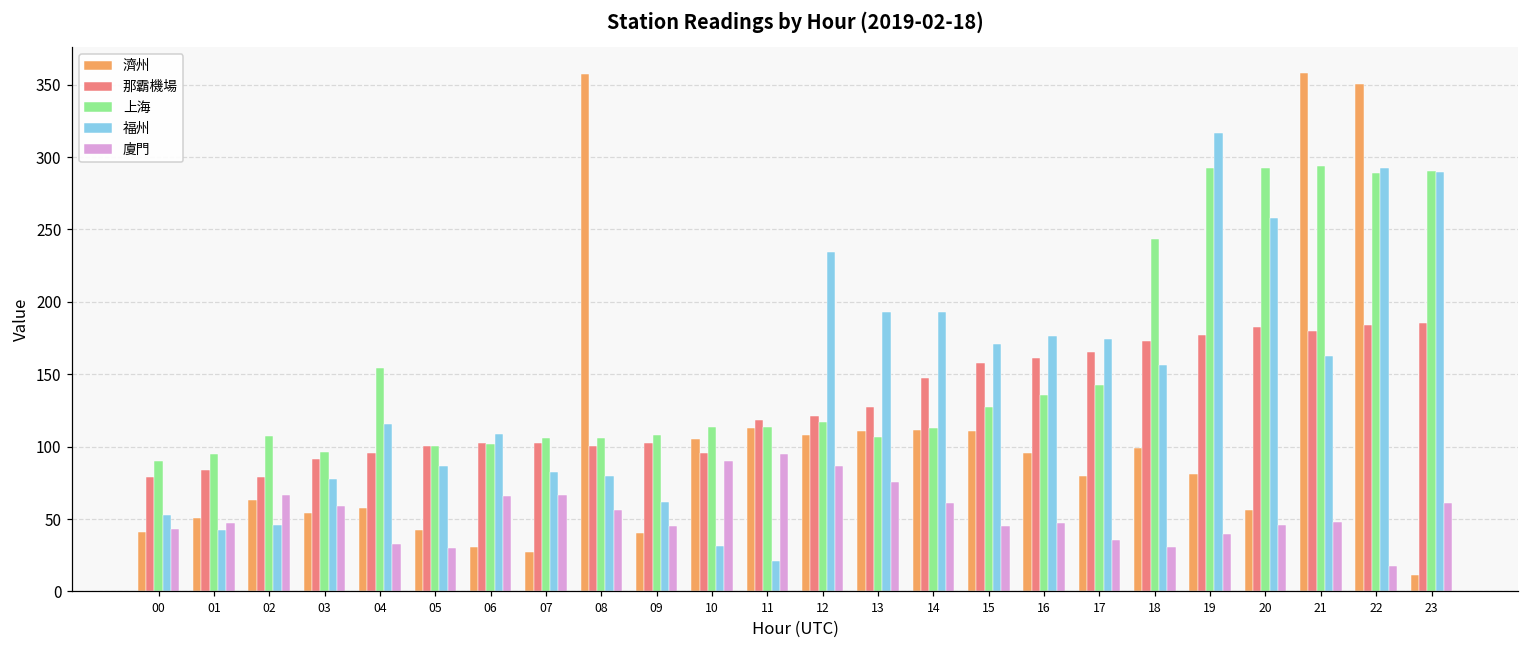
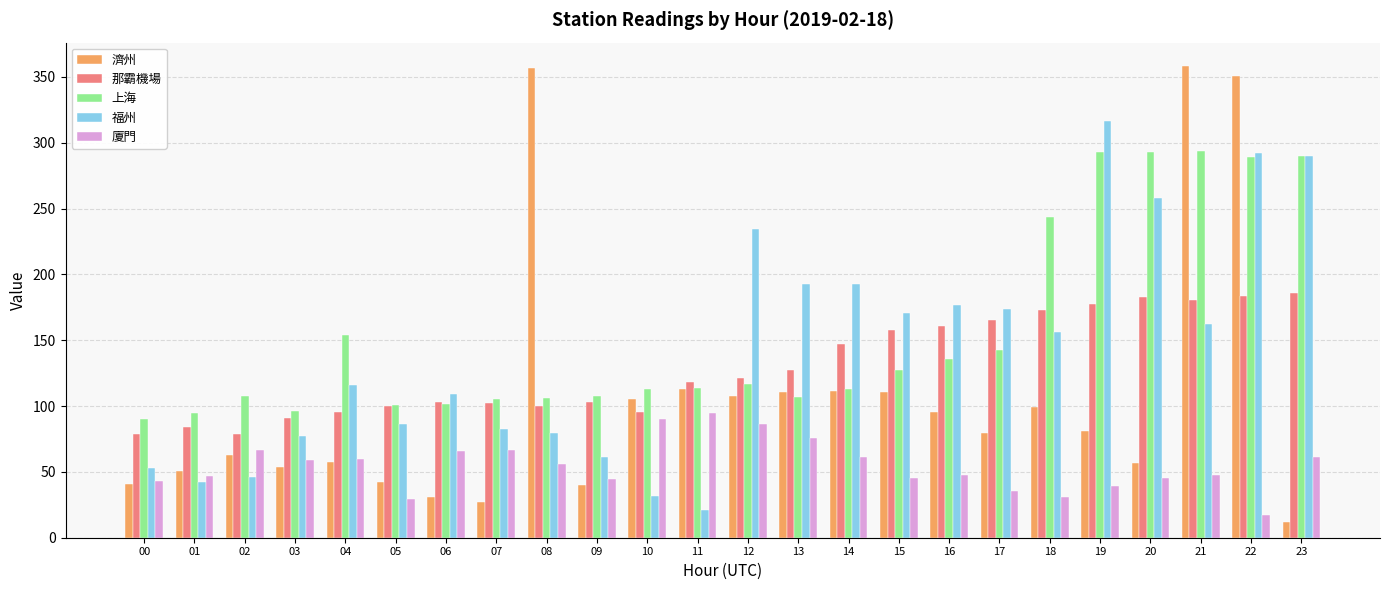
  {
    "上海": {
      "00": 90,
      "01": 95,
      "02": 108,
      "03": 96,
      "04": 154,
      "05": 101,
      "06": 102,
      "07": 106,
      "08": 106,
      "09": 108,
      "10": 113,
      "11": 114,
      "12": 117,
      "13": 107,
      "14": 113,
      "15": 127,
      "16": 136,
      "17": 143,
      "18": 244,
      "19": 293,
      "20": 293,
      "21": 294,
      "22": 289,
      "23": 290
    },
    "福州": {
      "00": 53,
      "01": 42,
      "02": 46,
      "03": 78,
      "04": 116,
      "05": 86,
      "06": 109,
      "07": 83,
      "08": 79,
      "09": 62,
      "10": 32,
      "11": 21,
      "12": 234,
      "13": 193,
      "14": 193,
      "15": 171,
      "16": 177,
      "17": 174,
      "18": 156,
      "19": 317,
      "20": 258,
      "21": 163,
      "22": 292,
      "23": 290
    },
    "廈門": {
      "00": 43,
      "01": 47,
      "02": 67,
      "03": 59,
-     "04": 33,
+     "04": 59,
      "05": 30,
      "06": 66,
      "07": 67,
      "08": 56,
      "09": 45,
      "10": 90,
      "11": 95,
      "12": 86,
      "13": 75,
      "14": 61,
      "15": 45,
      "16": 47,
      "17": 36,
      "18": 31,
      "19": 39,
      "20": 46,
      "21": 48,
      "22": 17,
      "23": 61
    }
  }
